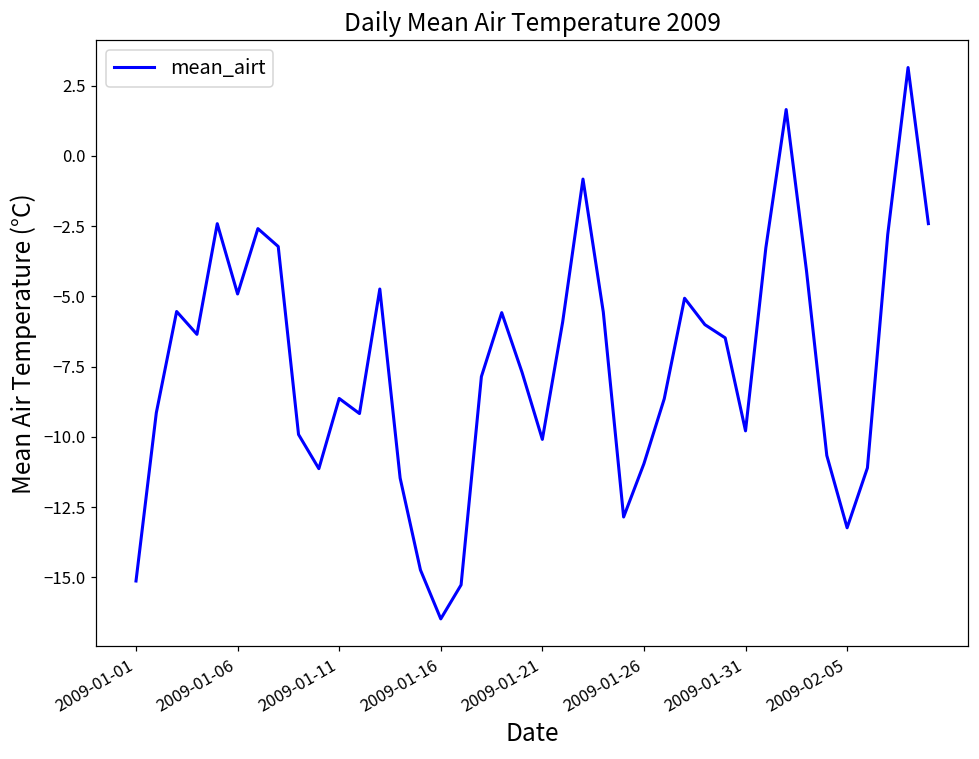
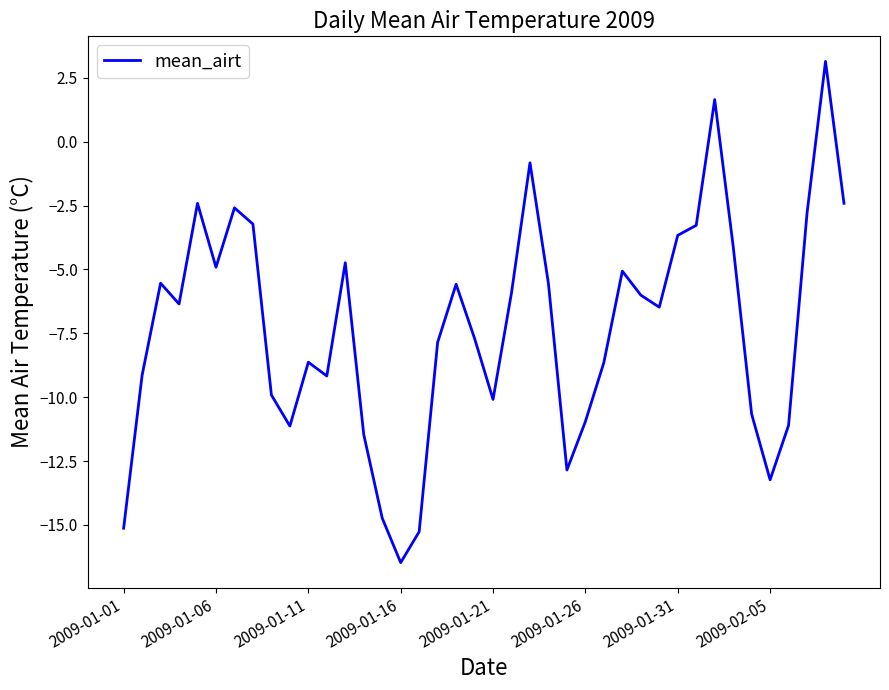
  {
    "2009-01-01": -15.1,
    "2009-01-06": -4.9,
    "2009-01-11": -8.6,
    "2009-01-16": -16.5,
    "2009-01-21": -10.1,
    "2009-01-26": -11.0,
-   "2009-01-31": -9.8,
+   "2009-01-31": -3.7,
    "2009-02-05": -13.2
  }
